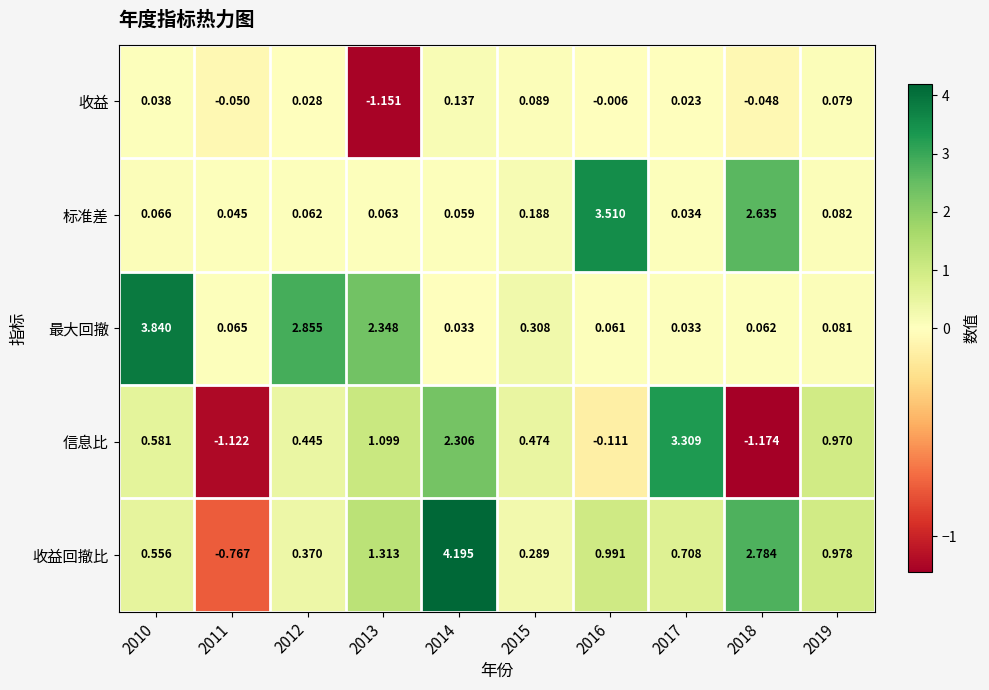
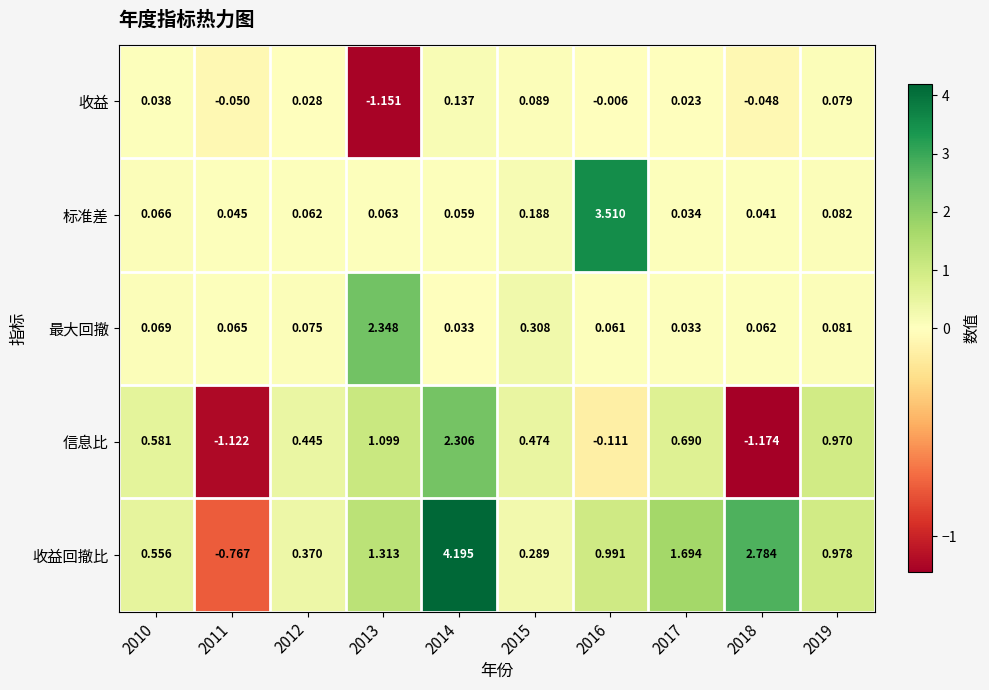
  {
    "收益": {
      "2010": 0.038,
      "2011": -0.050,
      "2012": 0.028,
      "2013": -1.151,
      "2014": 0.137,
      "2015": 0.089,
      "2016": -0.006,
      "2017": 0.023,
      "2018": -0.048,
      "2019": 0.079
    },
    "标准差": {
      "2010": 0.066,
      "2011": 0.045,
      "2012": 0.062,
      "2013": 0.063,
      "2014": 0.059,
      "2015": 0.188,
      "2016": 3.510,
      "2017": 0.034,
-     "2018": 2.635,
+     "2018": 0.041,
      "2019": 0.082
    },
    "最大回撤": {
-     "2010": 3.840,
+     "2010": 0.069,
      "2011": 0.065,
-     "2012": 2.855,
+     "2012": 0.075,
      "2013": 2.348,
      "2014": 0.033,
      "2015": 0.308,
      "2016": 0.061,
      "2017": 0.033,
      "2018": 0.062,
      "2019": 0.081
    },
    "信息比": {
      "2010": 0.581,
      "2011": -1.122,
      "2012": 0.445,
      "2013": 1.099,
      "2014": 2.306,
      "2015": 0.474,
      "2016": -0.111,
-     "2017": 3.309,
+     "2017": 0.690,
      "2018": -1.174,
      "2019": 0.970
    },
    "收益回撤比": {
      "2010": 0.556,
      "2011": -0.767,
      "2012": 0.370,
      "2013": 1.313,
      "2014": 4.195,
      "2015": 0.289,
      "2016": 0.991,
-     "2017": 0.708,
+     "2017": 1.694,
      "2018": 2.784,
      "2019": 0.978
    }
  }
